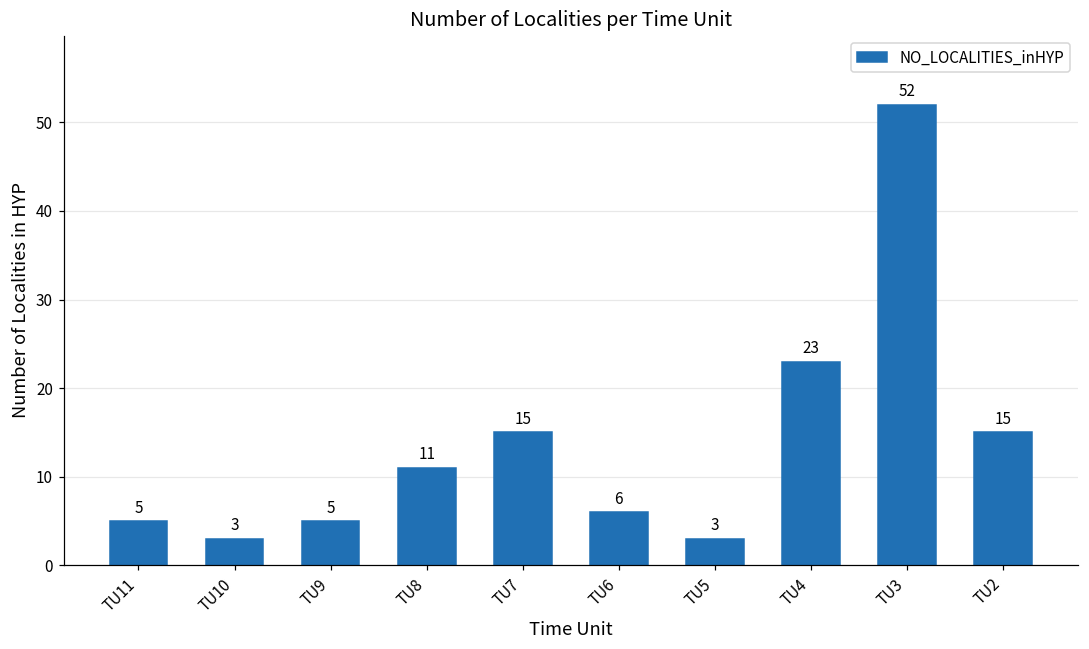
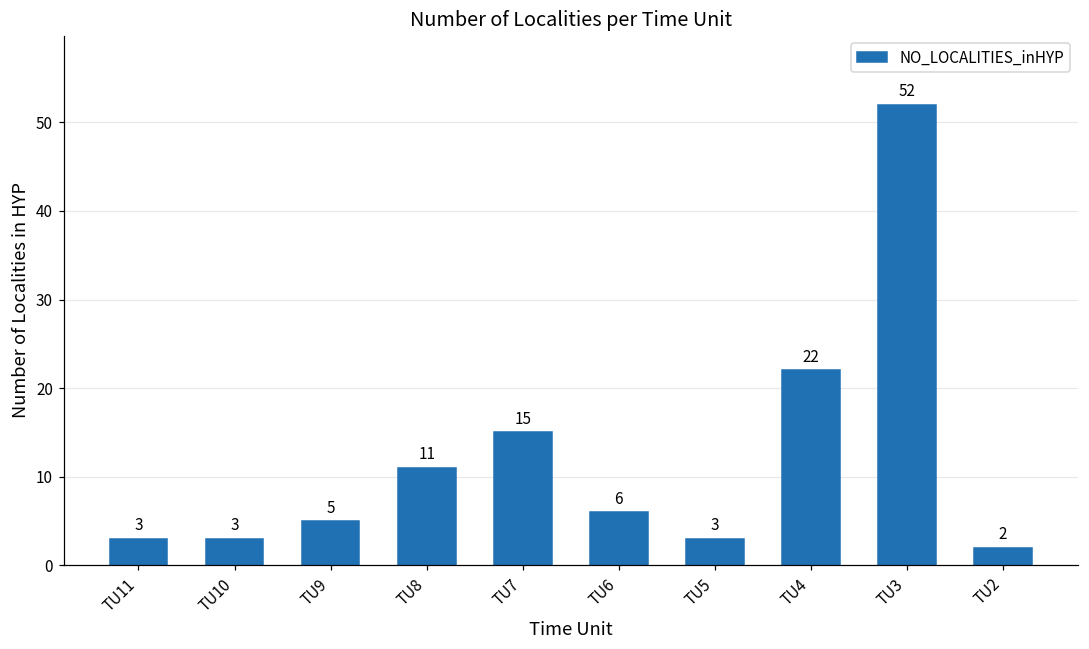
  {
-   "TU11": 5,
+   "TU11": 3,
    "TU10": 3,
    "TU9": 5,
    "TU8": 11,
    "TU7": 15,
    "TU6": 6,
    "TU5": 3,
-   "TU4": 23,
+   "TU4": 22,
    "TU3": 52,
-   "TU2": 15
+   "TU2": 2
  }
